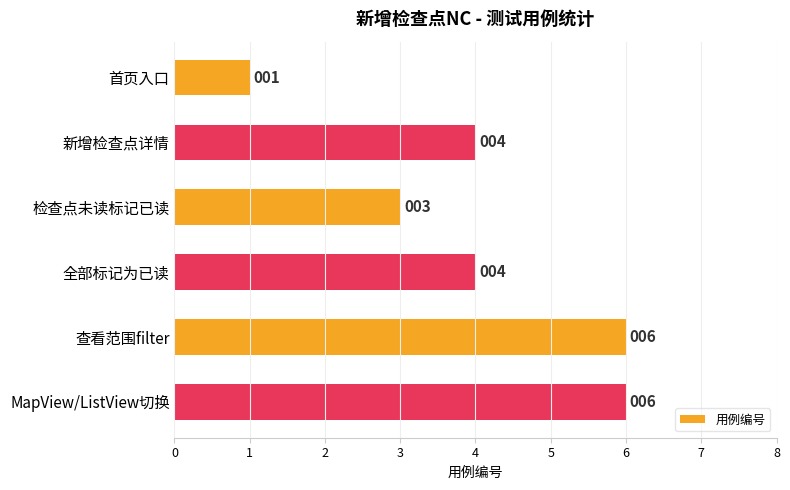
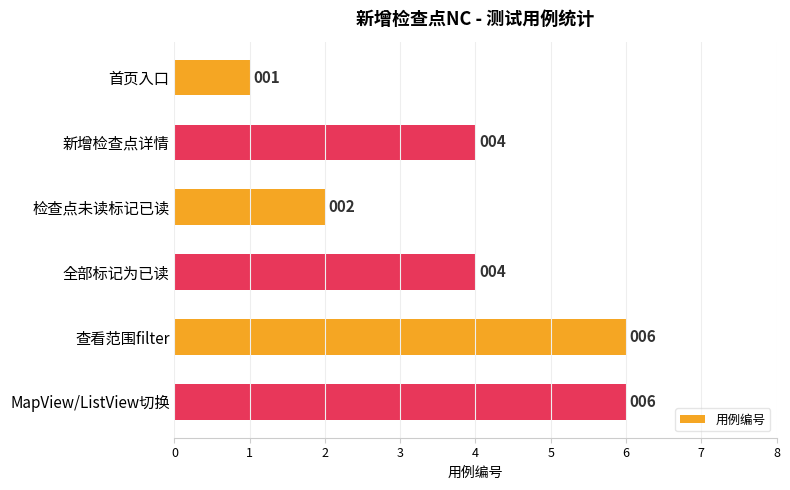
  {
    "首页入口": "001",
    "新增检查点详情": "004",
-   "检查点未读标记已读": "003",
+   "检查点未读标记已读": "002",
    "全部标记为已读": "004",
    "查看范围filter": "006",
    "MapView/ListView切换": "006"
  }
